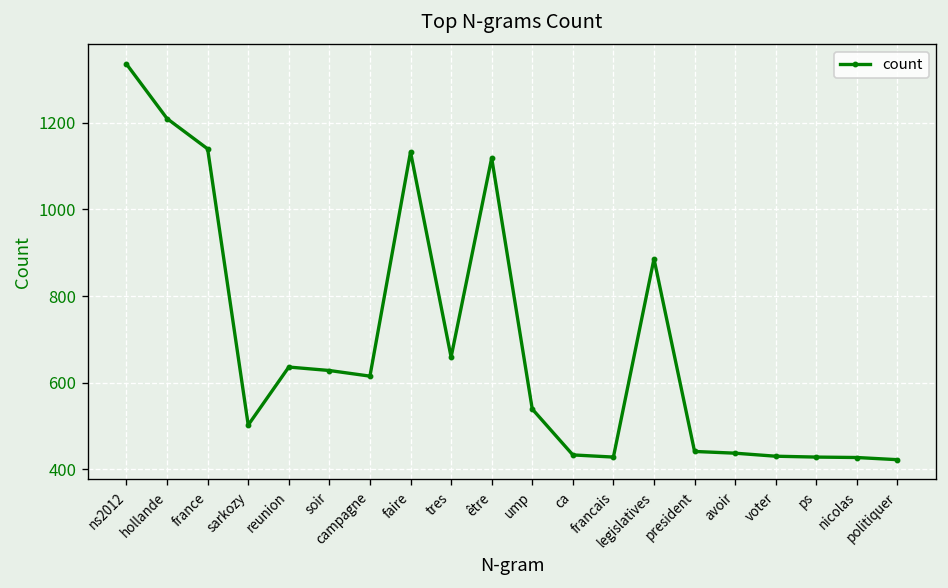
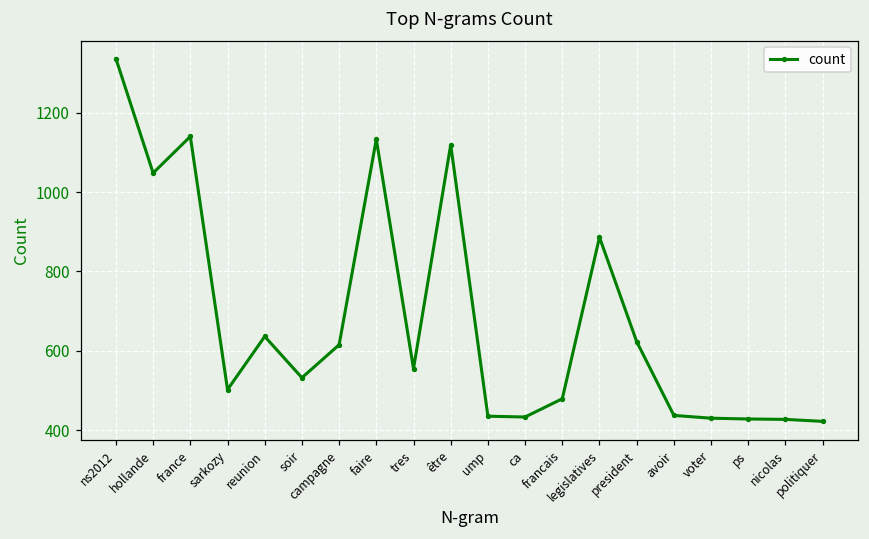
  {
    "ns2012": 1340,
-   "hollande": 1210,
+   "hollande": 1050,
    "france": 1140,
    "sarkozy": 500,
    "reunion": 640,
-   "soir": 630,
+   "soir": 530,
    "campagne": 620,
    "faire": 1130,
-   "tres": 660,
+   "tres": 560,
    "être": 1120,
-   "ump": 540,
+   "ump": 440,
    "ca": 430,
-   "francais": 430,
+   "francais": 480,
    "legislatives": 890,
-   "president": 440,
+   "president": 620,
    "avoir": 440,
    "voter": 430,
    "ps": 430,
    "nicolas": 430,
    "politiquer": 420
  }
